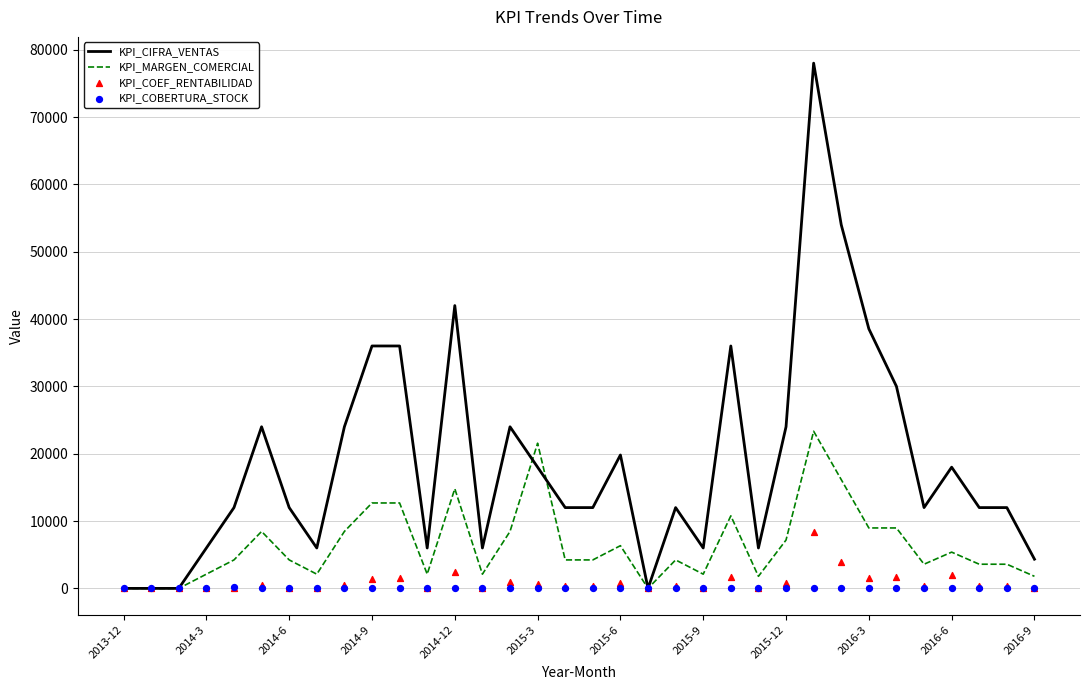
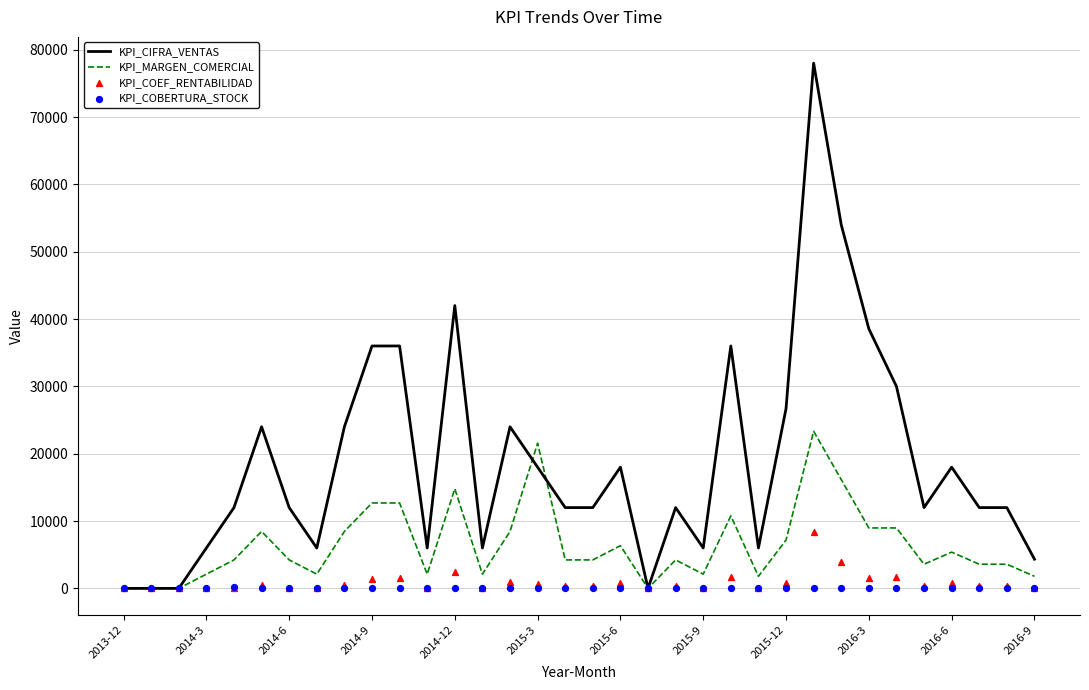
  {
    "KPI_CIFRA_VENTAS": {
      "2014-3": 6000,
      "2014-6": 12000,
      "2014-9": 36000,
      "2014-12": 42000,
      "2015-3": 18000,
-     "2015-6": 20000,
+     "2015-6": 18000,
      "2015-9": 6000,
-     "2015-12": 24000,
+     "2015-12": 27000,
      "2016-3": 39000,
      "2016-6": 18000,
      "2016-9": 4000
    },
    "KPI_COEF_RENTABILIDAD": {
-     "2016-6": 2000
+     "2016-6": 1000
    },
    "KPI_MARGEN_COMERCIAL": {
      "2014-3": 2000,
      "2014-6": 4000,
      "2014-9": 13000,
      "2014-12": 15000,
      "2015-3": 22000,
      "2015-6": 6000,
      "2015-9": 2000,
      "2015-12": 7000,
      "2016-3": 9000,
      "2016-6": 5000,
      "2016-9": 2000
    }
  }
